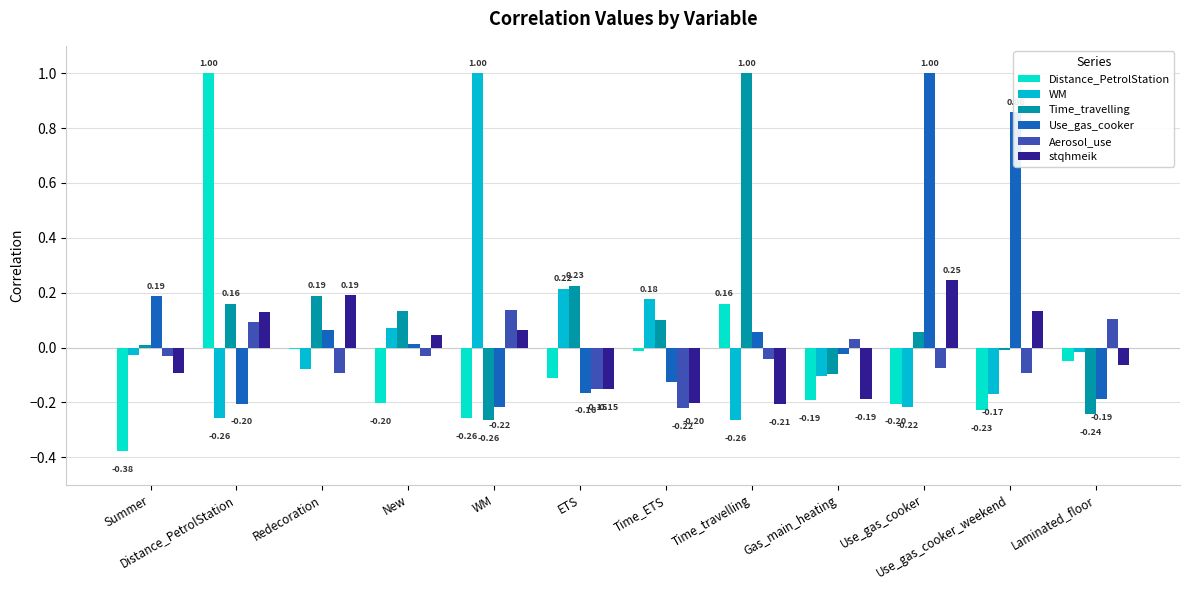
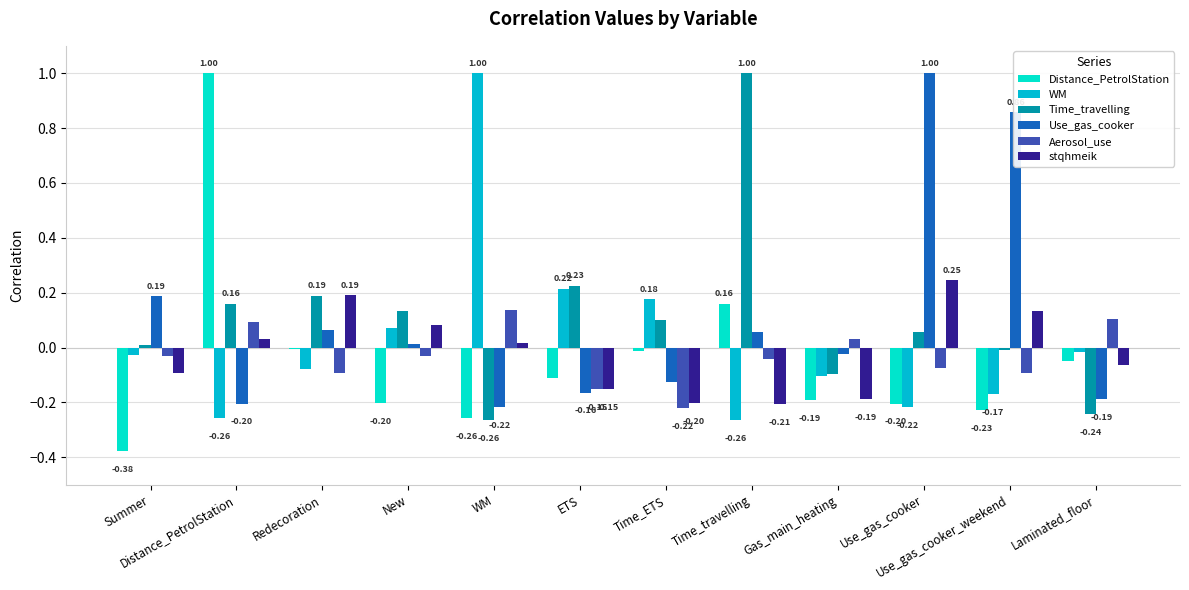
  {
    "stqhmeik": {
      "Summer": -0.09,
-     "Distance_PetrolStation": 0.13,
-     "New": 0.04,
-     "WM": 0.06,
+     "Distance_PetrolStation": 0.03,
+     "New": 0.08,
+     "WM": 0.02,
      "Use_gas_cooker_weekend": 0.13,
      "Laminated_floor": -0.06
    }
  }
